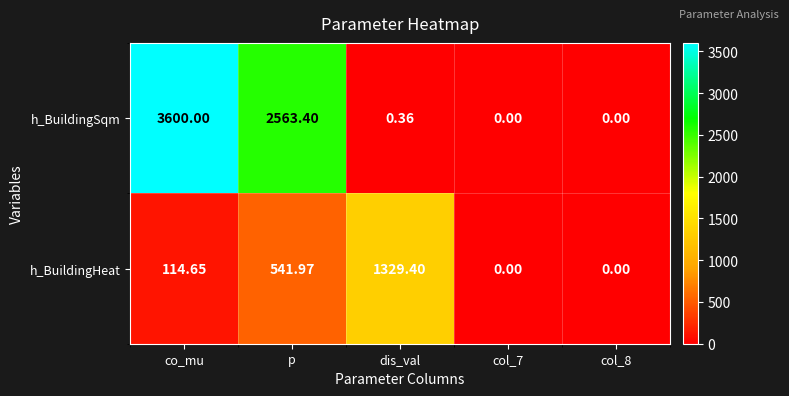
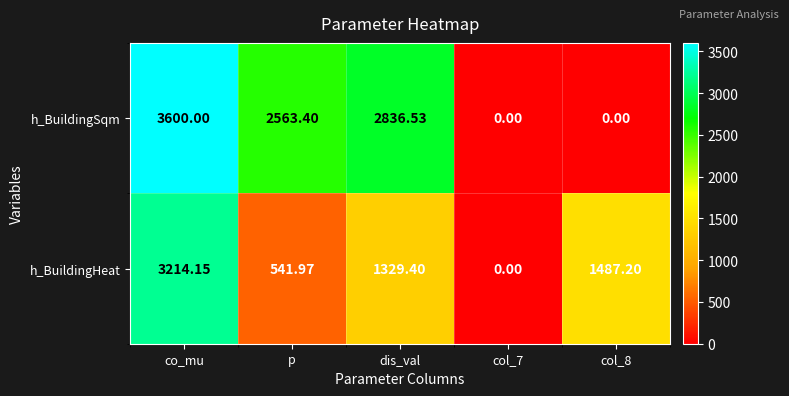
  {
    "h_BuildingSqm": {
      "co_mu": 3600.00,
      "p": 2563.40,
-     "dis_val": 0.36,
+     "dis_val": 2836.53,
      "col_7": 0.00,
      "col_8": 0.00
    },
    "h_BuildingHeat": {
-     "co_mu": 114.65,
+     "co_mu": 3214.15,
      "p": 541.97,
      "dis_val": 1329.40,
      "col_7": 0.00,
-     "col_8": 0.00
+     "col_8": 1487.20
    }
  }
